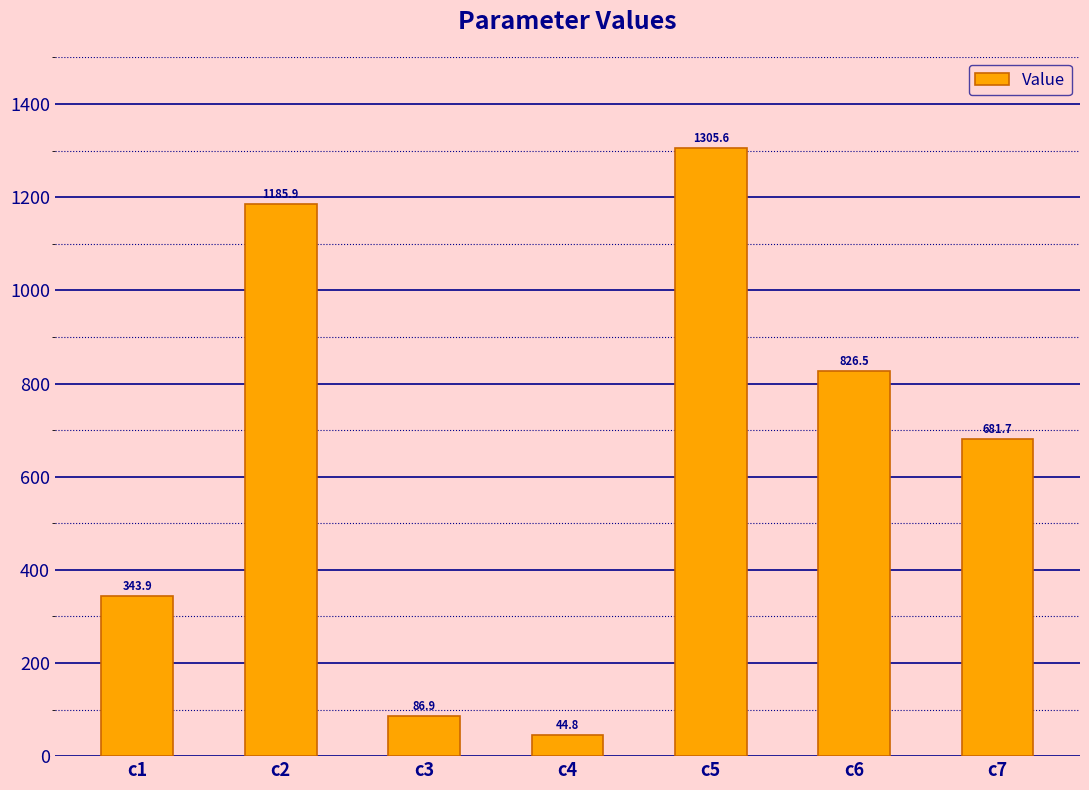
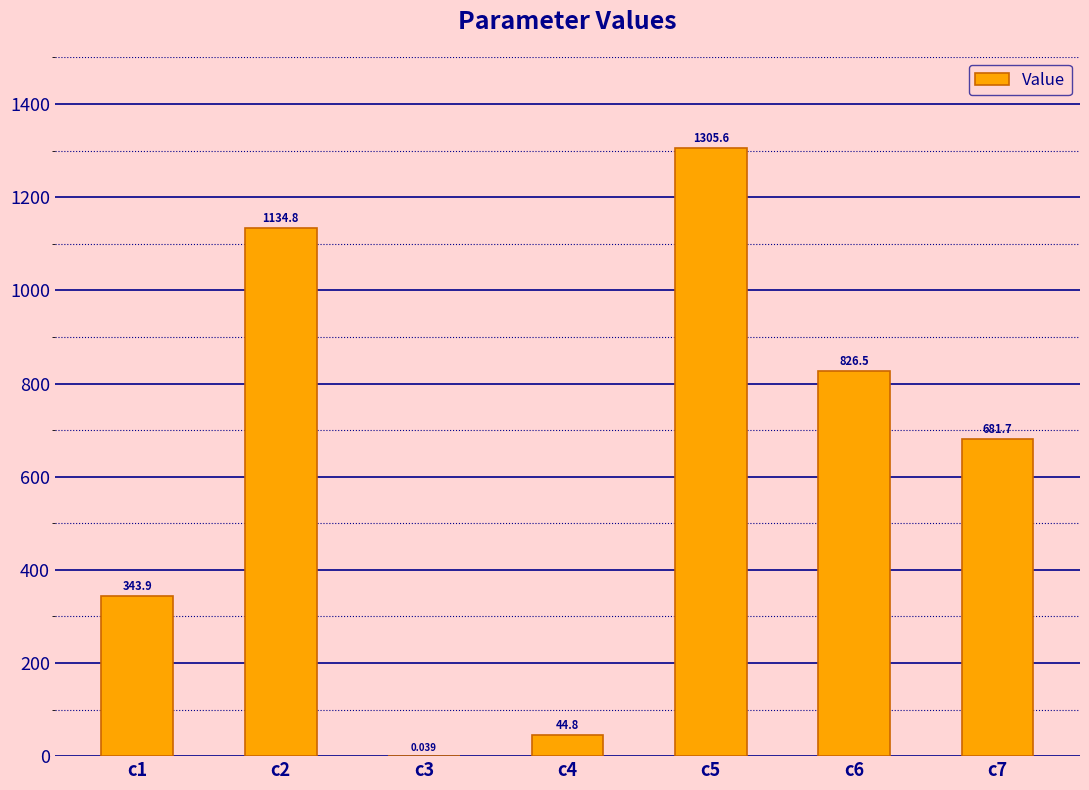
  {
    "c1": 343.9,
-   "c2": 1185.9,
-   "c3": 86.9,
+   "c2": 1134.8,
+   "c3": 0.039,
    "c4": 44.8,
    "c5": 1305.6,
    "c6": 826.5,
    "c7": 681.7
  }
